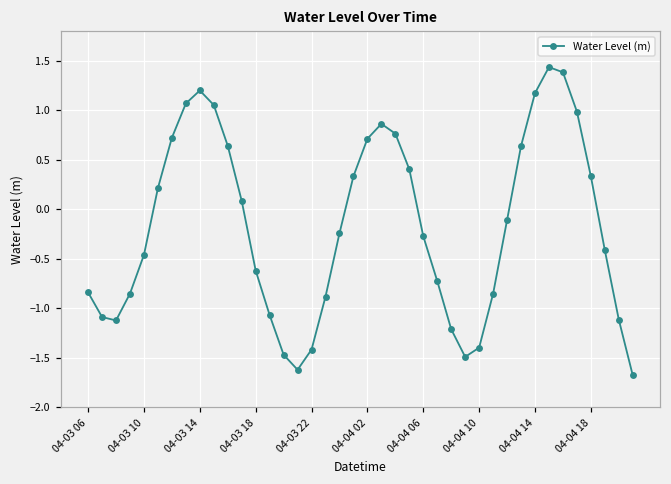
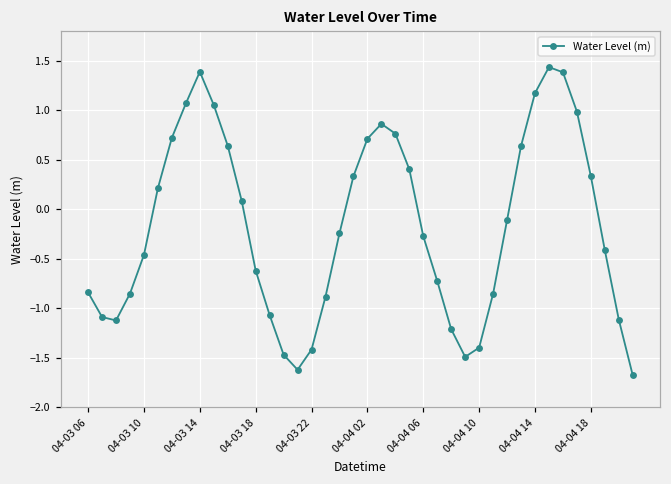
  {
    "04-03 06": -0.8,
    "04-03 10": -0.5,
-   "04-03 14": 1.2,
+   "04-03 14": 1.4,
    "04-03 18": -0.6,
    "04-03 22": -1.4,
    "04-04 02": 0.7,
    "04-04 06": -0.3,
    "04-04 10": -1.4,
    "04-04 14": 1.2,
    "04-04 18": 0.3
  }
